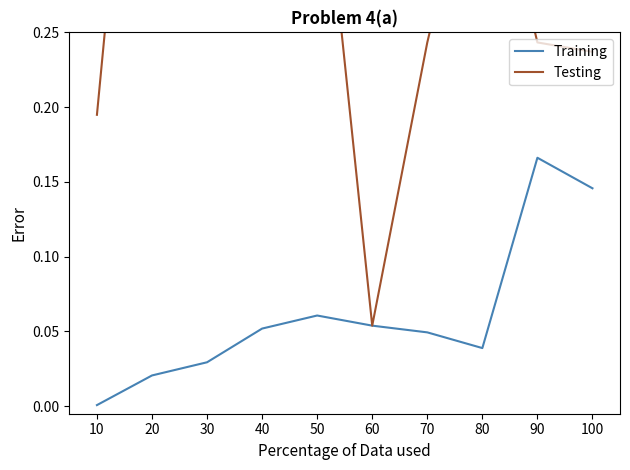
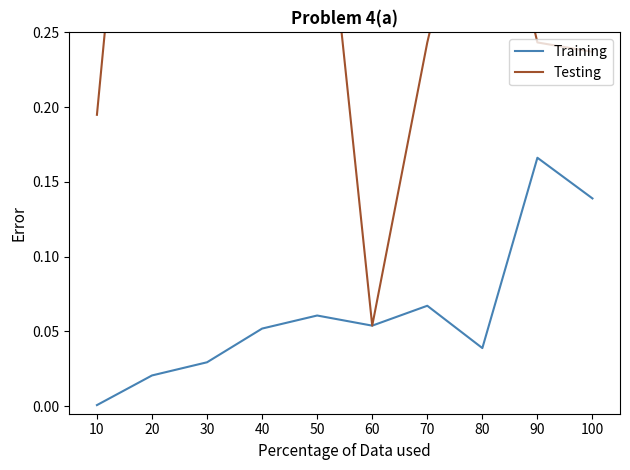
  {
    "Training": {
      "10": 0.001,
      "20": 0.021,
      "30": 0.029,
      "40": 0.052,
      "50": 0.061,
-     "70": 0.049,
+     "70": 0.067,
      "80": 0.039,
      "90": 0.166,
-     "100": 0.146
+     "100": 0.139
    },
    "Testing": {
      "10": 0.195,
      "70": 0.243
    }
  }
